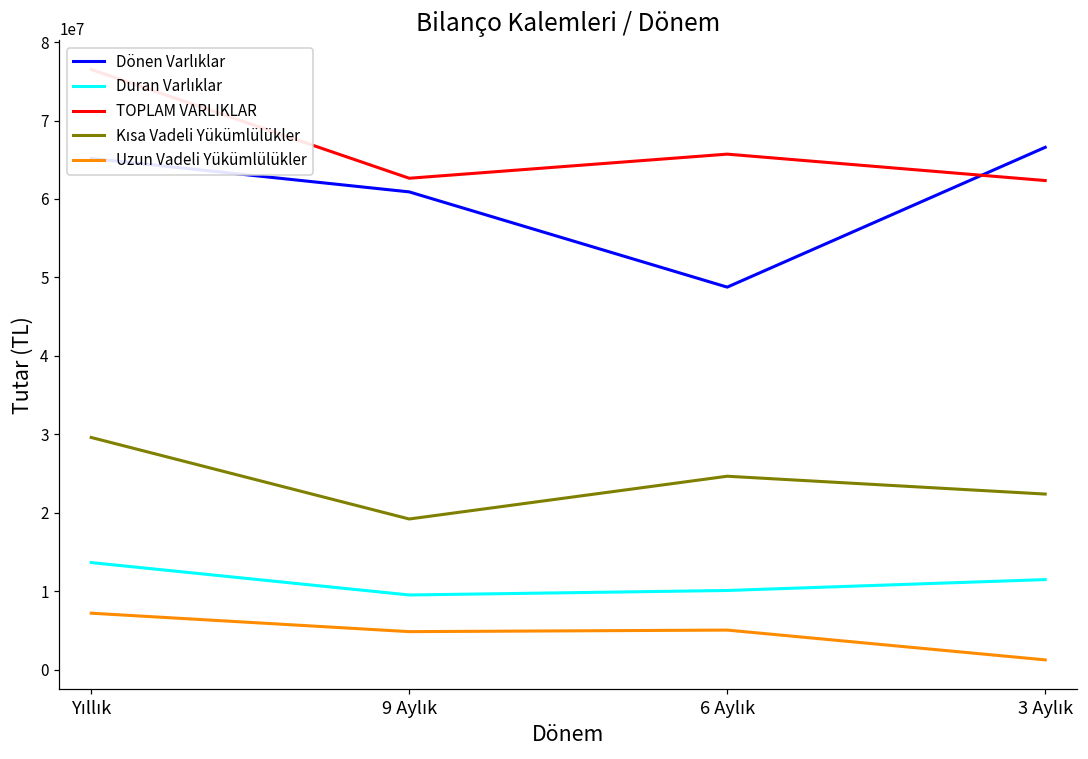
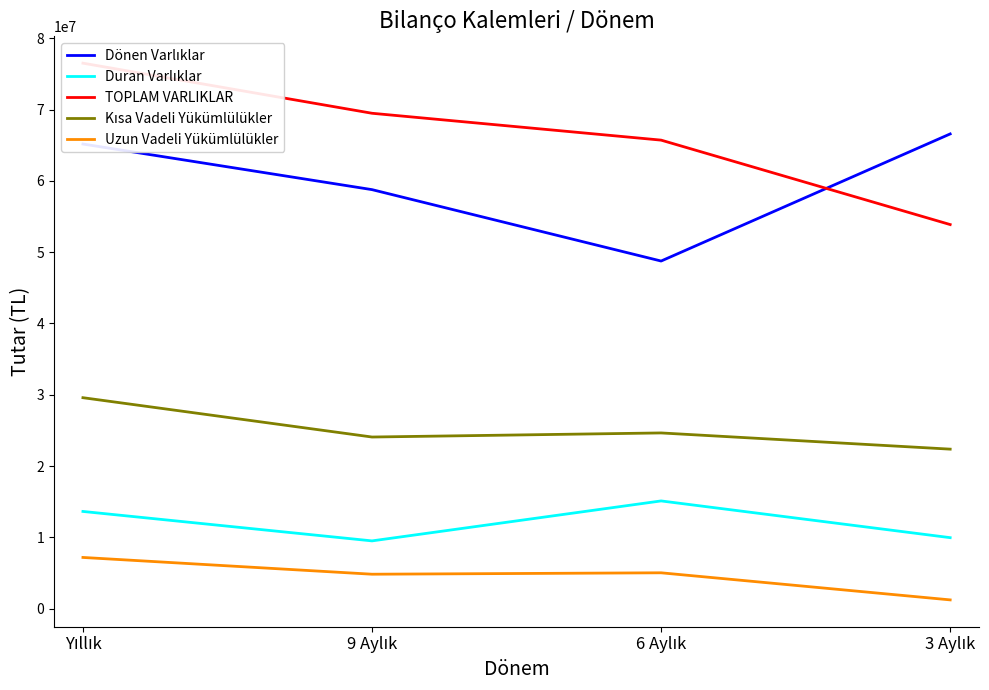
  {
    "Dönen Varlıklar": {
-     "9 Aylık": 61000000,
+     "9 Aylık": 59000000,
      "6 Aylık": 49000000,
      "3 Aylık": 67000000
    },
    "Duran Varlıklar": {
      "Yıllık": 14000000,
      "9 Aylık": 10000000,
-     "6 Aylık": 10000000,
-     "3 Aylık": 11000000
+     "6 Aylık": 15000000,
+     "3 Aylık": 10000000
    },
    "TOPLAM VARLIKLAR": {
-     "9 Aylık": 63000000,
+     "9 Aylık": 69000000,
      "6 Aylık": 66000000,
-     "3 Aylık": 62000000
+     "3 Aylık": 54000000
    },
    "Kısa Vadeli Yükümlülükler": {
      "Yıllık": 30000000,
-     "9 Aylık": 19000000,
+     "9 Aylık": 24000000,
      "6 Aylık": 25000000,
      "3 Aylık": 22000000
    },
    "Uzun Vadeli Yükümlülükler": {
      "Yıllık": 7000000,
      "9 Aylık": 5000000,
      "6 Aylık": 5000000,
      "3 Aylık": 1000000
    }
  }
